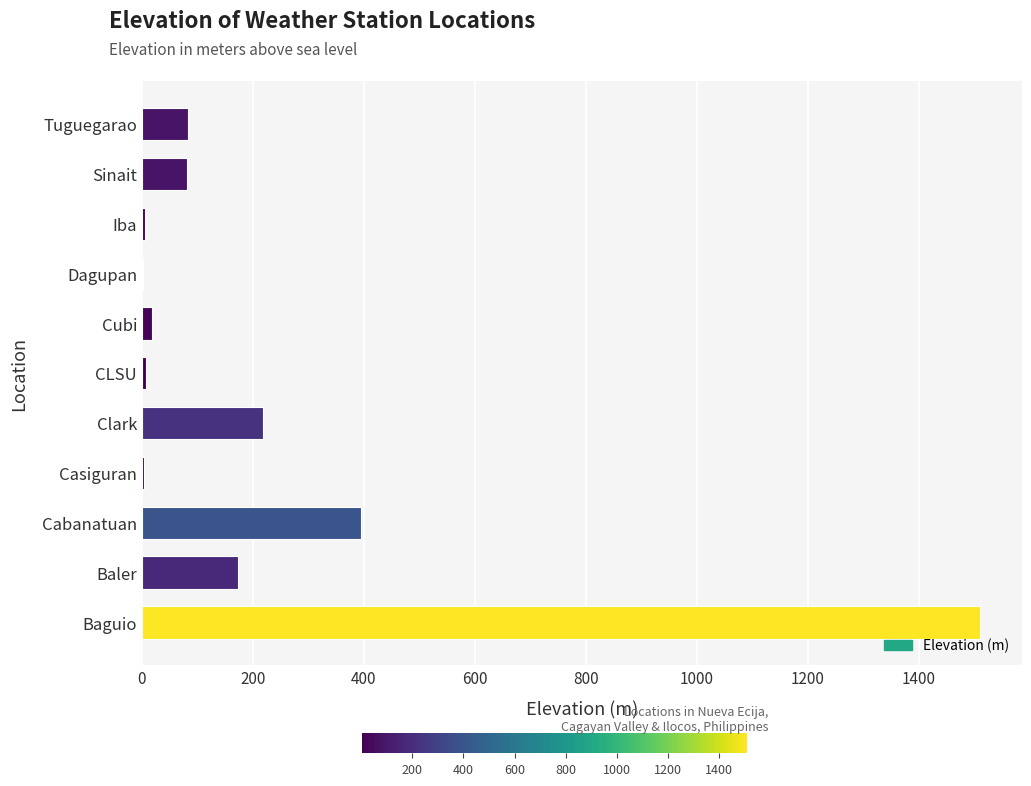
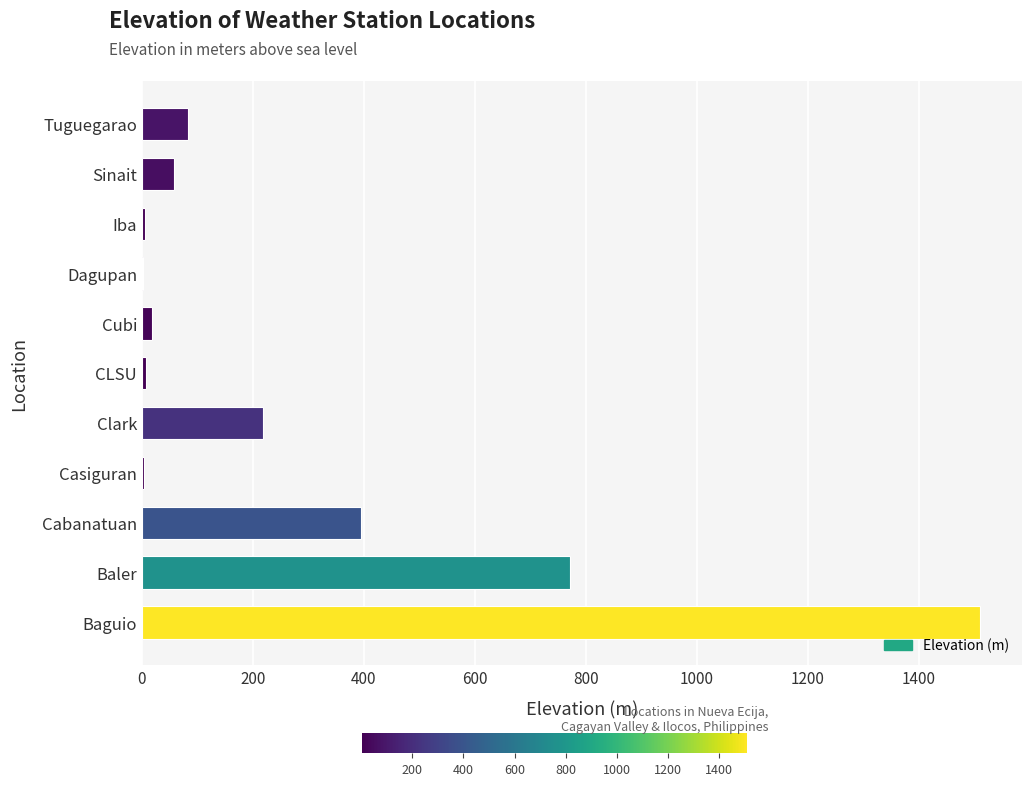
  {
    "Tuguegarao": 80,
-   "Sinait": 80,
+   "Sinait": 60,
    "Iba": 10,
    "Cubi": 20,
    "CLSU": 10,
    "Clark": 220,
    "Cabanatuan": 400,
-   "Baler": 170,
+   "Baler": 770,
    "Baguio": 1510
  }
